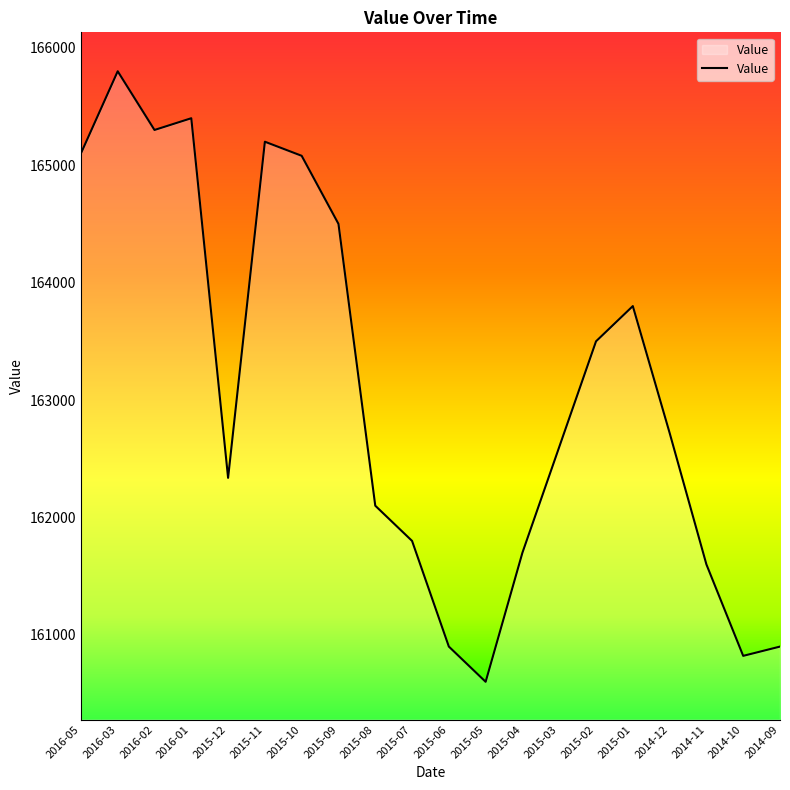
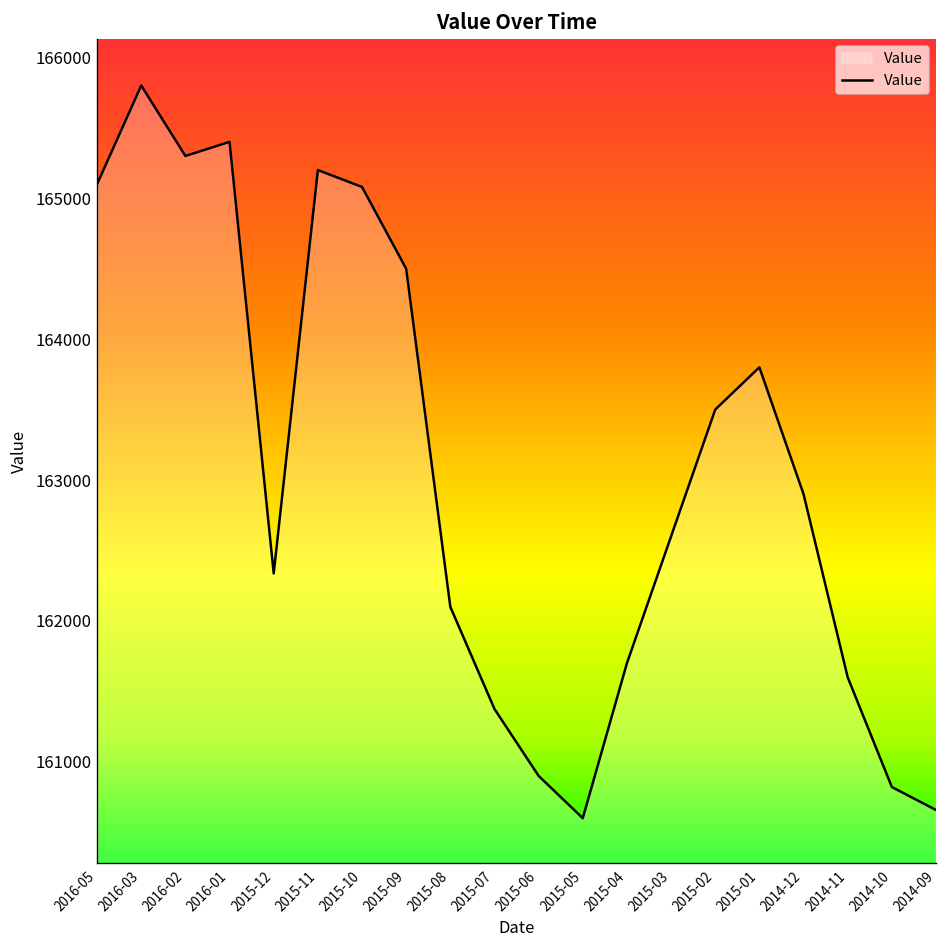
  {
    "2016-05": 165100,
    "2016-03": 165800,
    "2016-02": 165300,
    "2016-01": 165400,
    "2015-12": 162340,
    "2015-11": 165200,
    "2015-10": 165080,
    "2015-09": 164500,
    "2015-08": 162100,
-   "2015-07": 161800,
+   "2015-07": 161380,
    "2015-06": 160900,
    "2015-05": 160600,
    "2015-04": 161700,
    "2015-03": 162600,
    "2015-02": 163500,
    "2015-01": 163800,
-   "2014-12": 162720,
+   "2014-12": 162900,
    "2014-11": 161600,
    "2014-10": 160820,
-   "2014-09": 160900
+   "2014-09": 160660
  }
